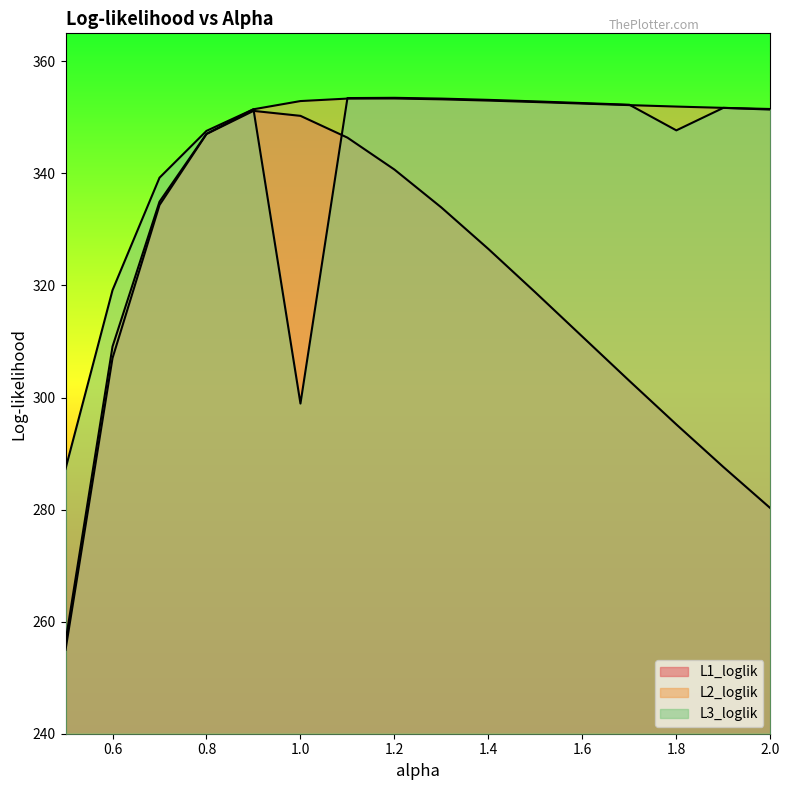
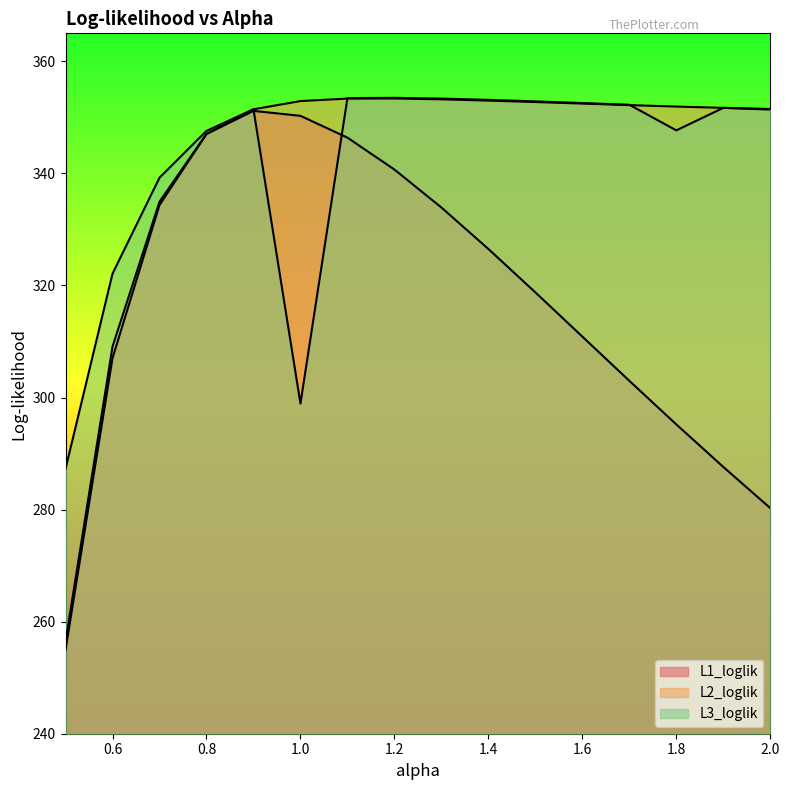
  {
    "L3_loglik": {
-     "0.6": 319,
+     "0.6": 322,
      "0.8": 348,
      "1.0": 299,
      "1.8": 348
    }
  }
